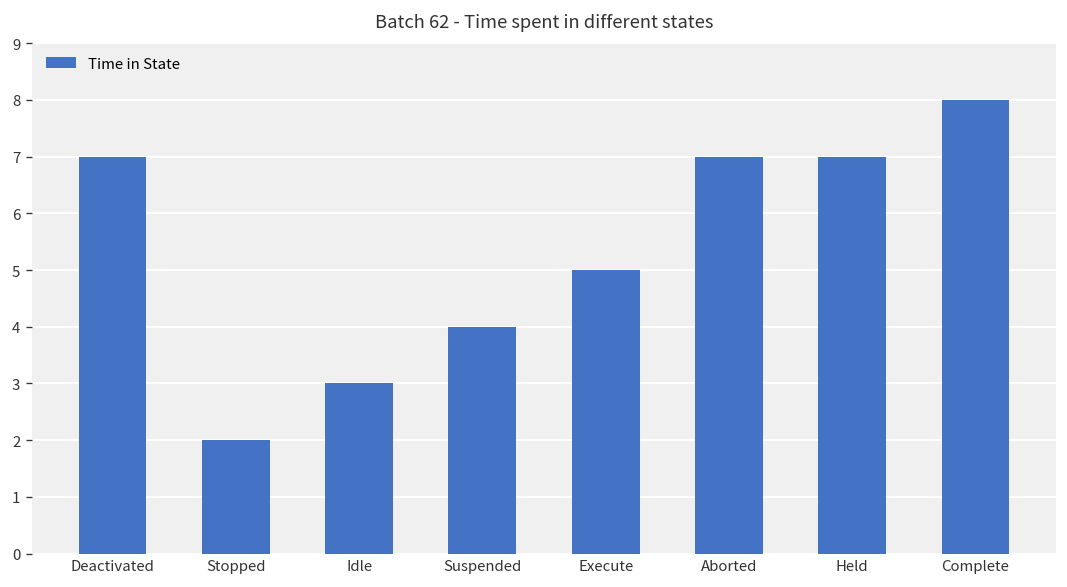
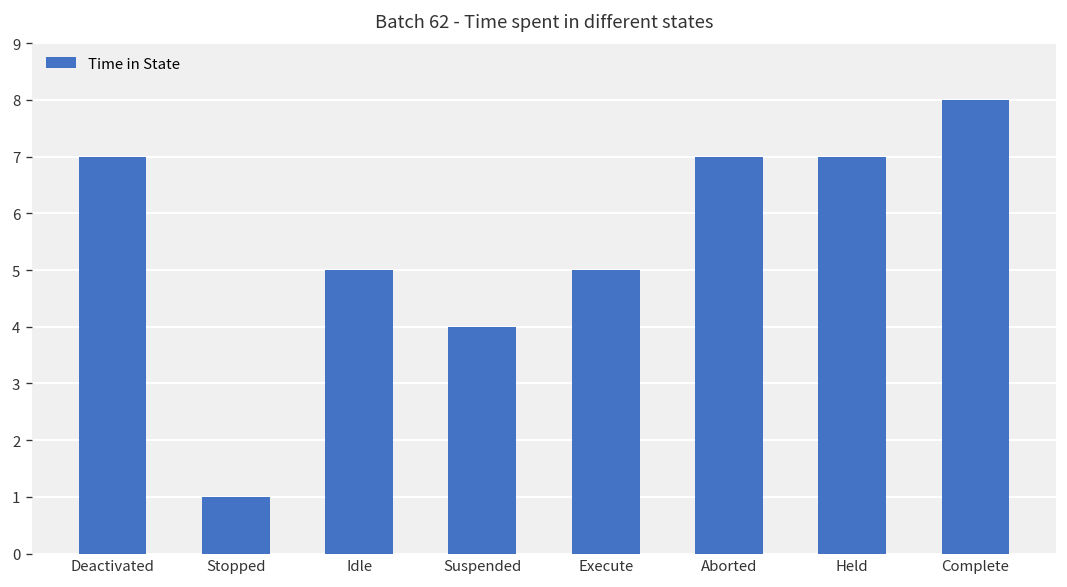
  {
    "Deactivated": 7,
-   "Stopped": 2,
-   "Idle": 3,
+   "Stopped": 1,
+   "Idle": 5,
    "Suspended": 4,
    "Execute": 5,
    "Aborted": 7,
    "Held": 7,
    "Complete": 8
  }
